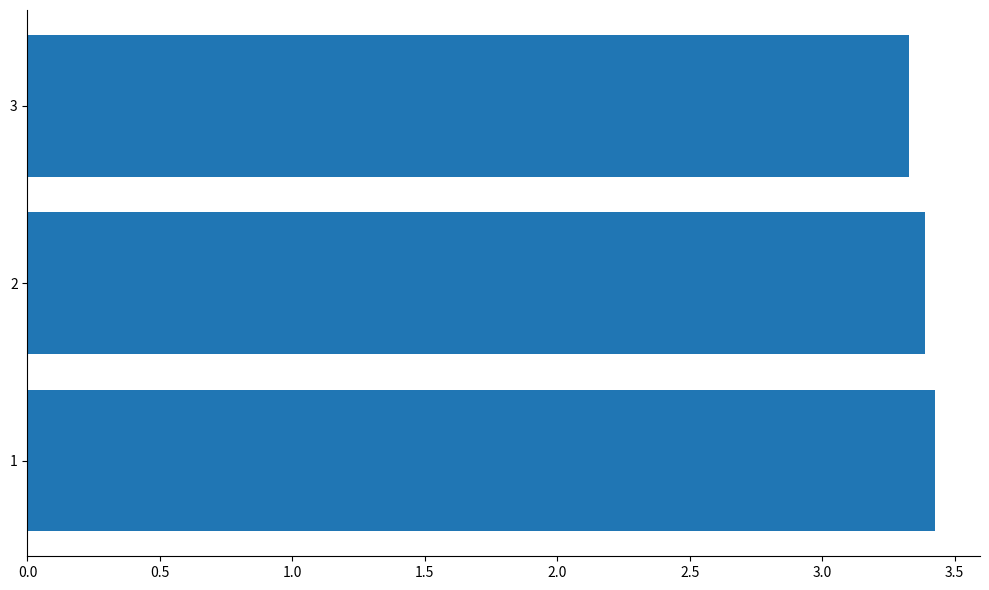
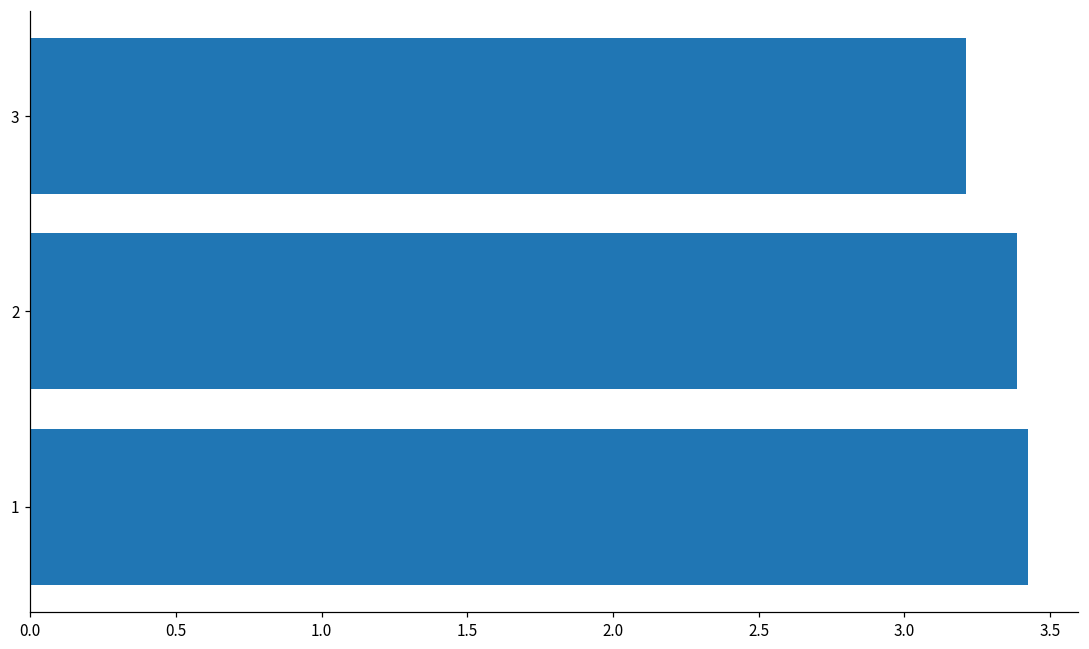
  {
-   "3": 3.33,
+   "3": 3.21,
    "2": 3.39,
    "1": 3.42
  }
